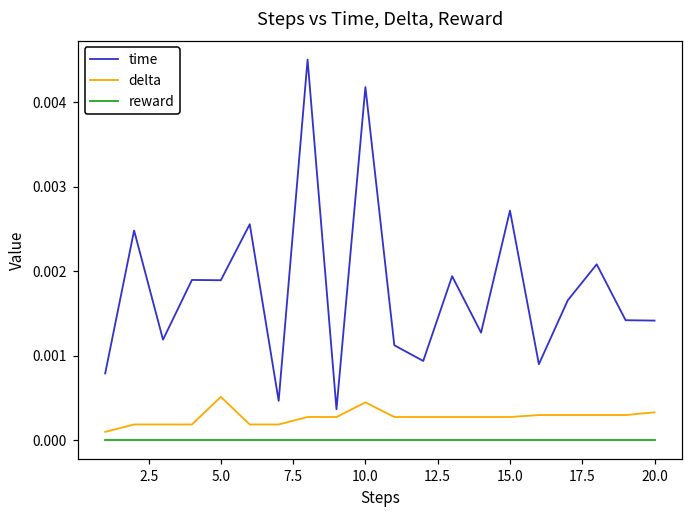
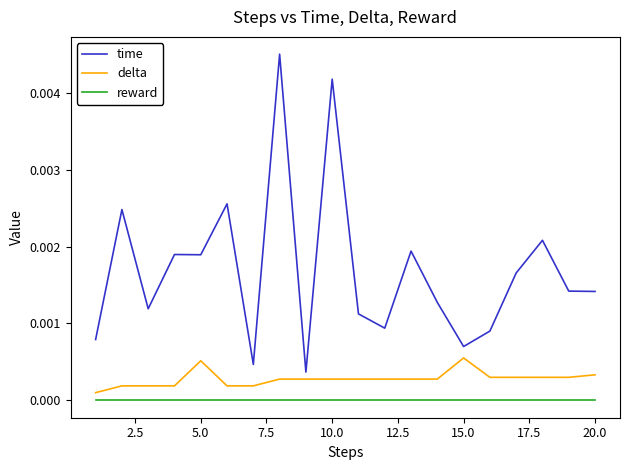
  {
    "time": {
      "5.0": 0.0019,
      "10.0": 0.0042,
-     "15.0": 0.0027,
+     "15.0": 0.0007,
      "20.0": 0.0014
    },
    "delta": {
      "5.0": 0.0005,
-     "10.0": 0.0005,
-     "15.0": 0.0003,
+     "10.0": 0.0003,
+     "15.0": 0.0006,
      "20.0": 0.0003
    },
    "reward": {
      "5.0": 0.0000,
      "10.0": 0.0000,
      "15.0": 0.0000,
      "20.0": 0.0000
    }
  }
